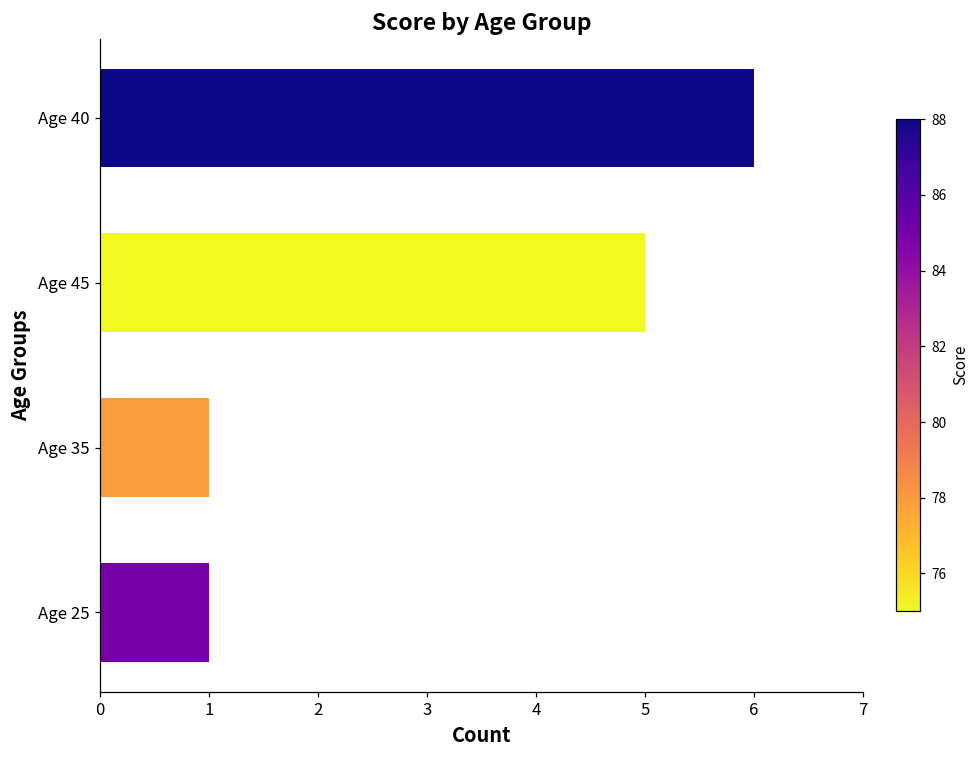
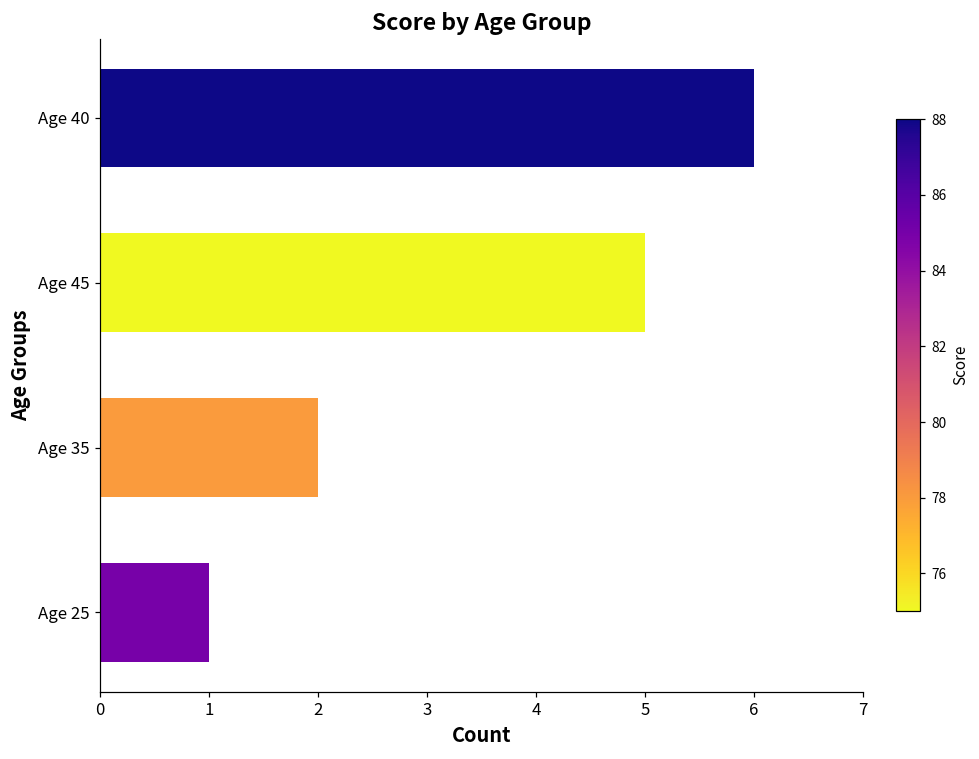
  {
    "Age 40": 6,
    "Age 45": 5,
-   "Age 35": 1,
+   "Age 35": 2,
    "Age 25": 1
  }
